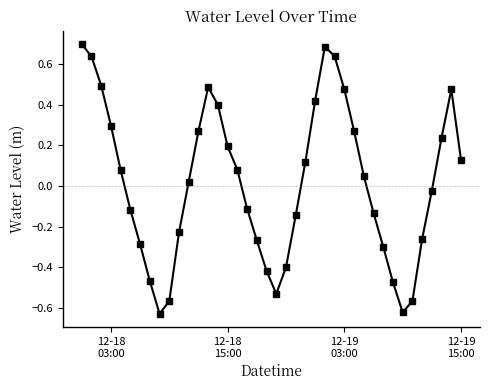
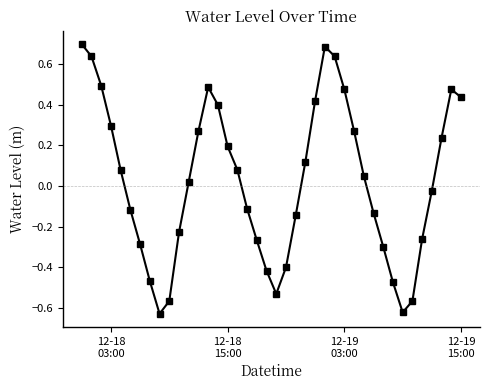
  {
    "12-18 03:00": 0.30,
    "12-18 15:00": 0.19,
    "12-19 03:00": 0.47,
-   "12-19 15:00": 0.13
+   "12-19 15:00": 0.44
  }
